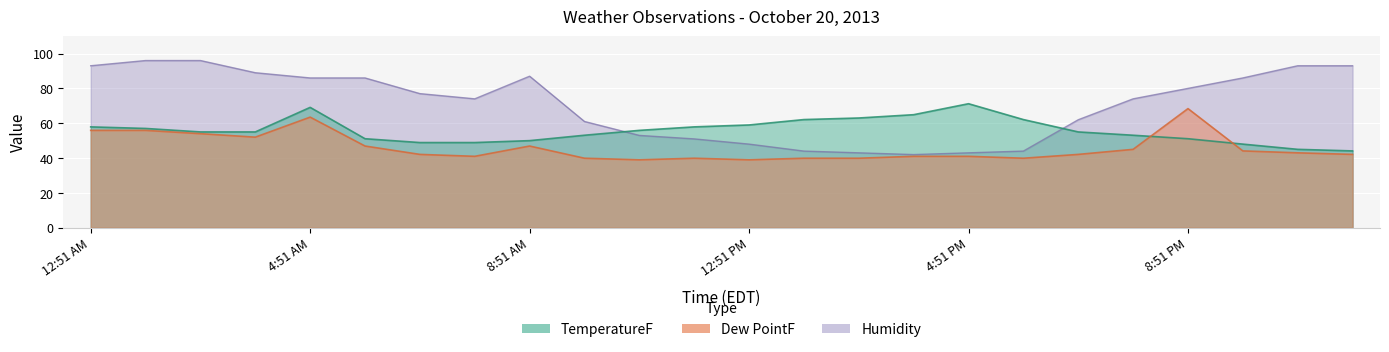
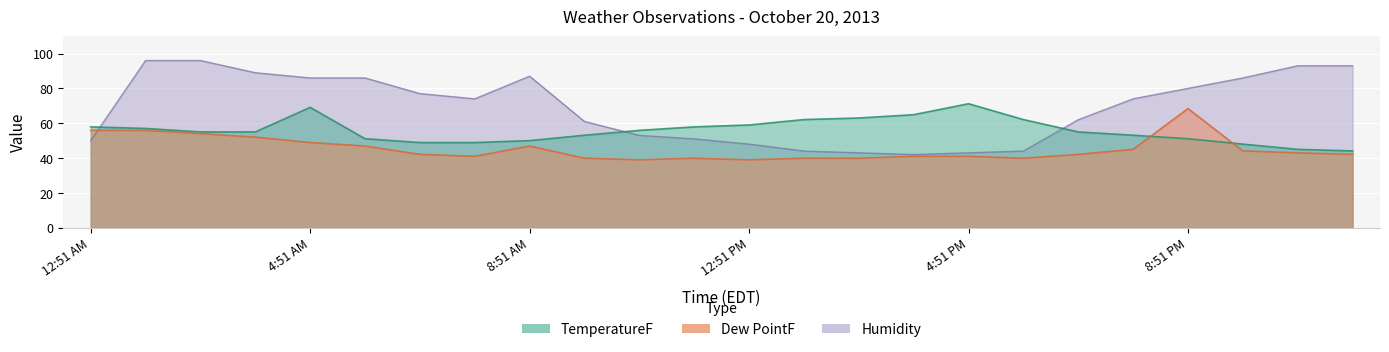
  {
    "Humidity": {
-     "12:51 AM": 93,
+     "12:51 AM": 50,
      "4:51 AM": 86,
      "8:51 AM": 87,
      "12:51 PM": 48,
      "4:51 PM": 43,
      "8:51 PM": 80
    },
    "TemperatureF": {
      "12:51 AM": 58,
      "4:51 AM": 69,
      "8:51 AM": 50,
      "12:51 PM": 59,
      "4:51 PM": 71,
      "8:51 PM": 51
    },
    "Dew PointF": {
      "12:51 AM": 56,
-     "4:51 AM": 64,
+     "4:51 AM": 49,
      "8:51 AM": 47,
      "12:51 PM": 39,
      "4:51 PM": 41,
      "8:51 PM": 68
    }
  }
